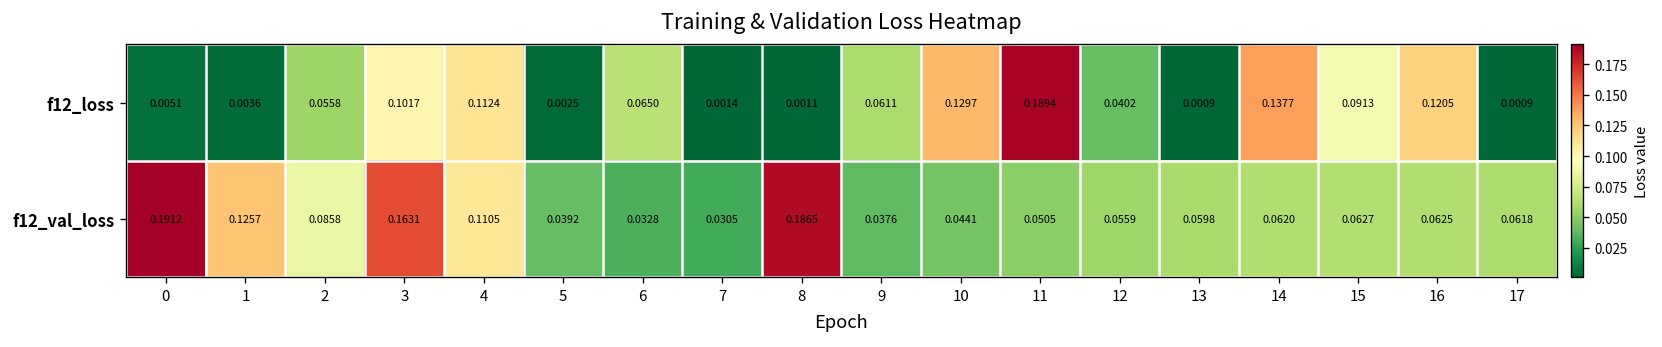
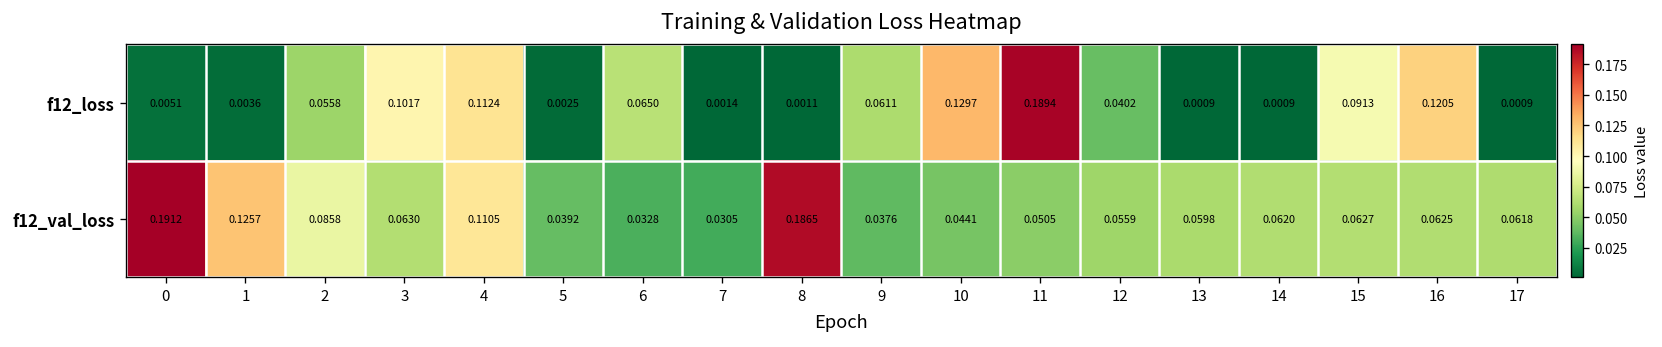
  {
    "f12_loss": {
      "0": 0.0051,
      "1": 0.0036,
      "2": 0.0558,
      "3": 0.1017,
      "4": 0.1124,
      "5": 0.0025,
      "6": 0.0650,
      "7": 0.0014,
      "8": 0.0011,
      "9": 0.0611,
      "10": 0.1297,
      "11": 0.1894,
      "12": 0.0402,
      "13": 0.0009,
-     "14": 0.1377,
+     "14": 0.0009,
      "15": 0.0913,
      "16": 0.1205,
      "17": 0.0009
    },
    "f12_val_loss": {
      "0": 0.1912,
      "1": 0.1257,
      "2": 0.0858,
-     "3": 0.1631,
+     "3": 0.0630,
      "4": 0.1105,
      "5": 0.0392,
      "6": 0.0328,
      "7": 0.0305,
      "8": 0.1865,
      "9": 0.0376,
      "10": 0.0441,
      "11": 0.0505,
      "12": 0.0559,
      "13": 0.0598,
      "14": 0.0620,
      "15": 0.0627,
      "16": 0.0625,
      "17": 0.0618
    }
  }
